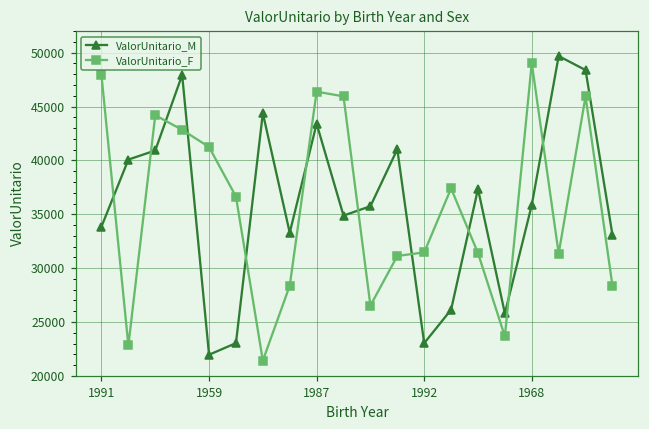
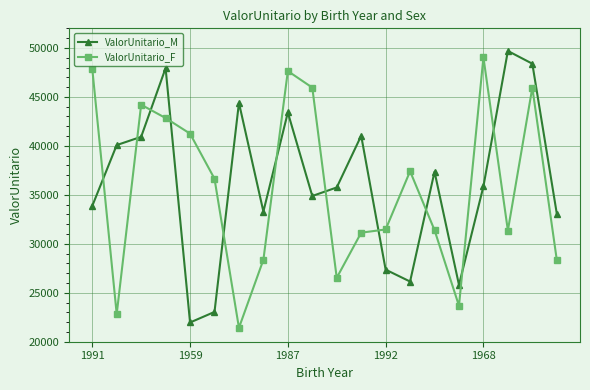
  {
    "ValorUnitario_M": {
      "1991": 34000,
      "1987": 43000,
-     "1992": 23000,
+     "1992": 27000,
      "1968": 36000
    },
    "ValorUnitario_F": {
      "1991": 48000,
-     "1987": 46000,
+     "1987": 48000,
      "1992": 31000,
      "1968": 49000
    }
  }
